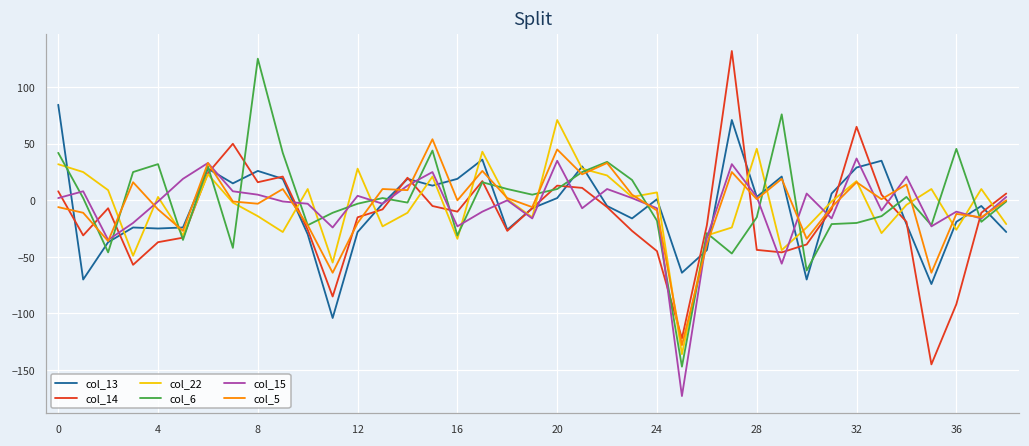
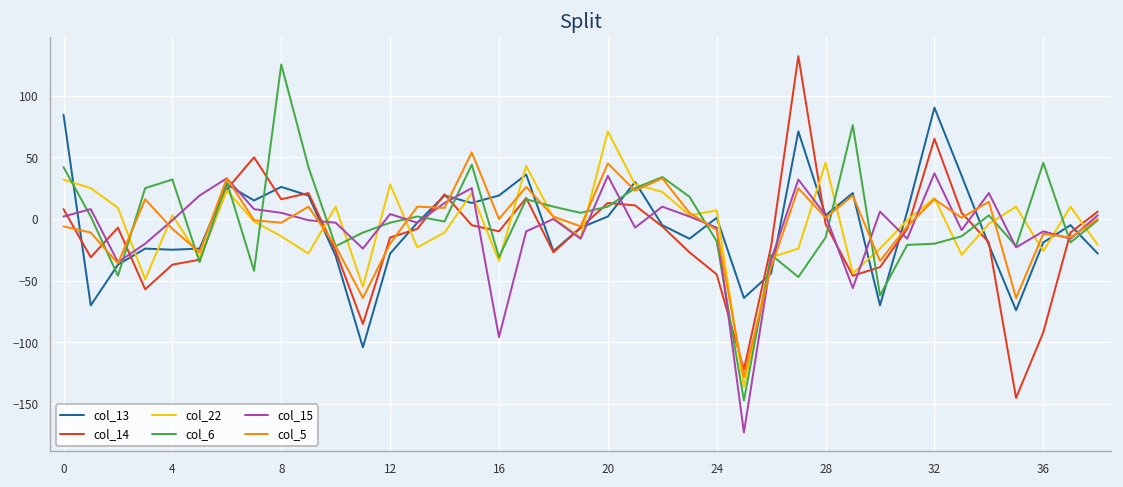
  {
    "col_13": {
      "0": 85,
      "4": -25,
      "8": 26,
      "12": -28,
      "16": 19,
      "20": 2,
      "24": 1,
-     "32": 29,
+     "32": 90,
      "36": -19
    },
    "col_14": {
      "0": 8,
      "4": -37,
      "8": 16,
      "12": -15,
      "16": -10,
      "20": 13,
      "24": -45,
-     "28": -44,
+     "28": -4,
      "32": 65,
      "36": -92
    },
    "col_22": {
      "0": 32,
      "4": 3,
      "8": -14,
      "12": 28,
      "16": -34,
      "20": 71,
      "24": 7,
      "28": 46,
      "36": -26
    },
    "col_6": {
      "0": 42,
      "4": 32,
      "8": 125,
      "12": -3,
      "16": -31,
      "20": 10,
      "24": -18,
      "28": -15,
      "32": -20,
      "36": 46
    },
    "col_15": {
      "0": 2,
      "4": -1,
      "8": 5,
      "12": 4,
-     "16": -23,
+     "16": -96,
      "20": 35,
      "32": 37
    },
    "col_5": {
      "0": -6,
      "4": -8,
      "8": -3,
      "12": -20,
      "16": 0,
      "20": 45
    }
  }
